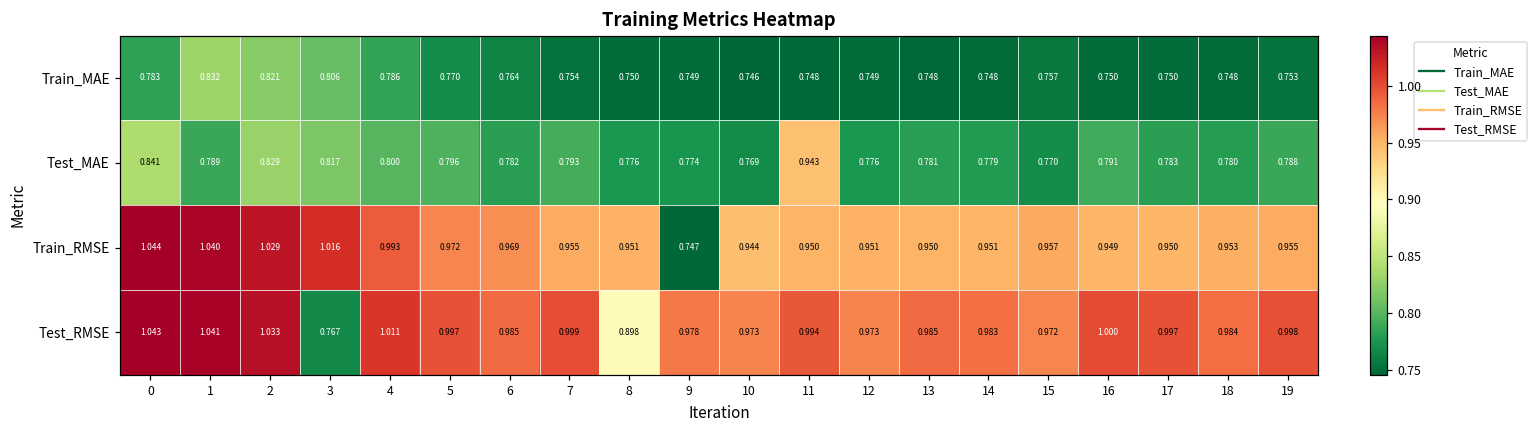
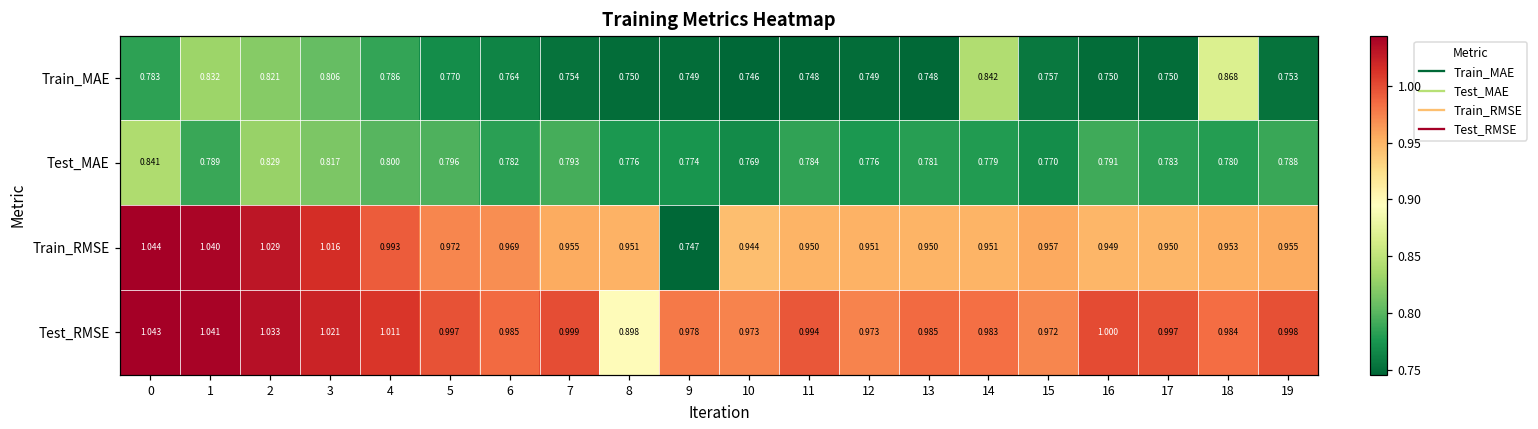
  {
    "Train_MAE": {
      "0": 0.783,
      "1": 0.832,
      "2": 0.821,
      "3": 0.806,
      "4": 0.786,
      "5": 0.770,
      "6": 0.764,
      "7": 0.754,
      "8": 0.750,
      "9": 0.749,
      "10": 0.746,
      "11": 0.748,
      "12": 0.749,
      "13": 0.748,
-     "14": 0.748,
+     "14": 0.842,
      "15": 0.757,
      "16": 0.750,
      "17": 0.750,
-     "18": 0.748,
+     "18": 0.868,
      "19": 0.753
    },
    "Test_MAE": {
      "0": 0.841,
      "1": 0.789,
      "2": 0.829,
      "3": 0.817,
      "4": 0.800,
      "5": 0.796,
      "6": 0.782,
      "7": 0.793,
      "8": 0.776,
      "9": 0.774,
      "10": 0.769,
-     "11": 0.943,
+     "11": 0.784,
      "12": 0.776,
      "13": 0.781,
      "14": 0.779,
      "15": 0.770,
      "16": 0.791,
      "17": 0.783,
      "18": 0.780,
      "19": 0.788
    },
    "Train_RMSE": {
      "0": 1.044,
      "1": 1.040,
      "2": 1.029,
      "3": 1.016,
      "4": 0.993,
      "5": 0.972,
      "6": 0.969,
      "7": 0.955,
      "8": 0.951,
      "9": 0.747,
      "10": 0.944,
      "11": 0.950,
      "12": 0.951,
      "13": 0.950,
      "14": 0.951,
      "15": 0.957,
      "16": 0.949,
      "17": 0.950,
      "18": 0.953,
      "19": 0.955
    },
    "Test_RMSE": {
      "0": 1.043,
      "1": 1.041,
      "2": 1.033,
-     "3": 0.767,
+     "3": 1.021,
      "4": 1.011,
      "5": 0.997,
      "6": 0.985,
      "7": 0.999,
      "8": 0.898,
      "9": 0.978,
      "10": 0.973,
      "11": 0.994,
      "12": 0.973,
      "13": 0.985,
      "14": 0.983,
      "15": 0.972,
      "16": 1.000,
      "17": 0.997,
      "18": 0.984,
      "19": 0.998
    }
  }
